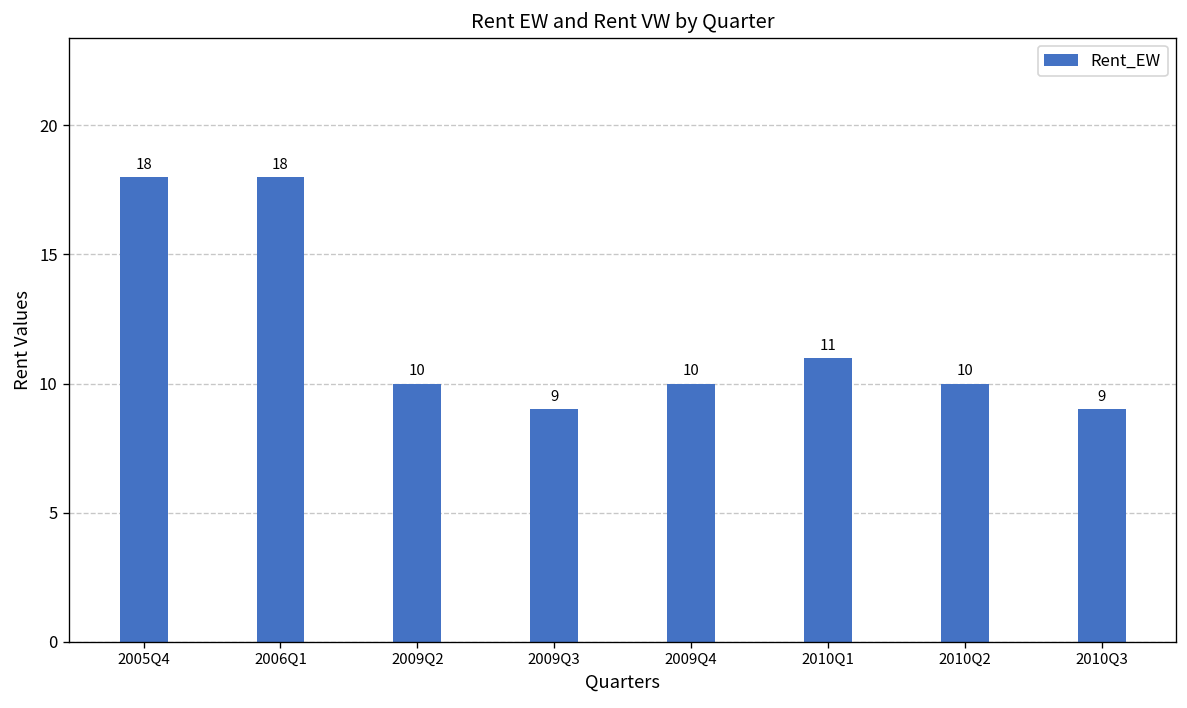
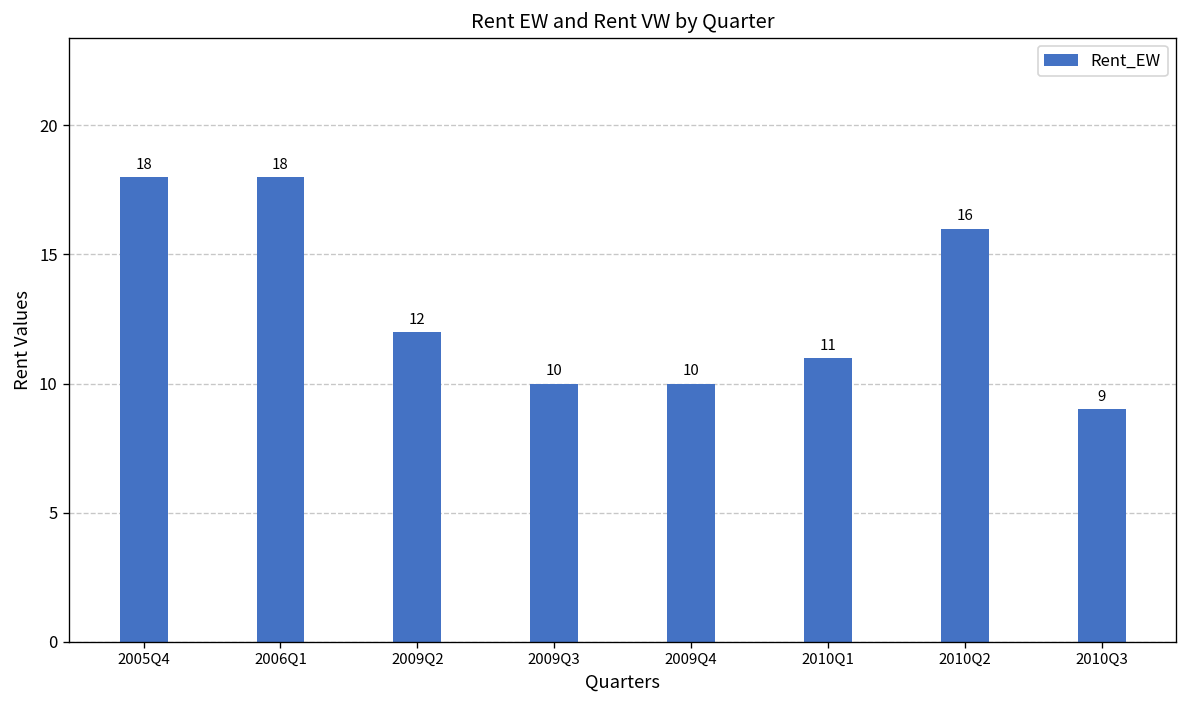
  {
    "2005Q4": 18,
    "2006Q1": 18,
-   "2009Q2": 10,
-   "2009Q3": 9,
+   "2009Q2": 12,
+   "2009Q3": 10,
    "2009Q4": 10,
    "2010Q1": 11,
-   "2010Q2": 10,
+   "2010Q2": 16,
    "2010Q3": 9
  }
